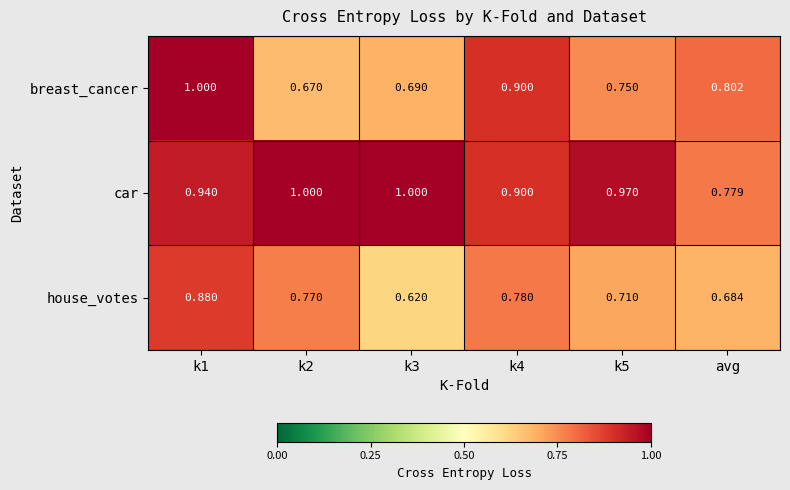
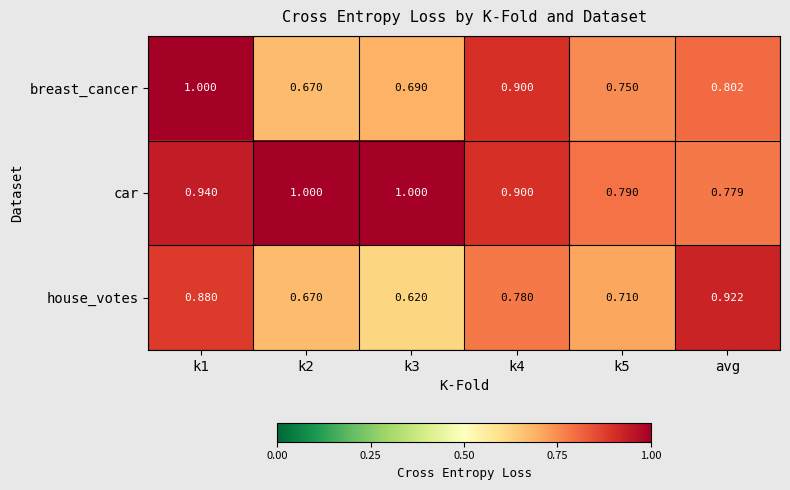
  {
    "breast_cancer": {
      "k1": 1.000,
      "k2": 0.670,
      "k3": 0.690,
      "k4": 0.900,
      "k5": 0.750,
      "avg": 0.802
    },
    "car": {
      "k1": 0.940,
      "k2": 1.000,
      "k3": 1.000,
      "k4": 0.900,
-     "k5": 0.970,
+     "k5": 0.790,
      "avg": 0.779
    },
    "house_votes": {
      "k1": 0.880,
-     "k2": 0.770,
+     "k2": 0.670,
      "k3": 0.620,
      "k4": 0.780,
      "k5": 0.710,
-     "avg": 0.684
+     "avg": 0.922
    }
  }
